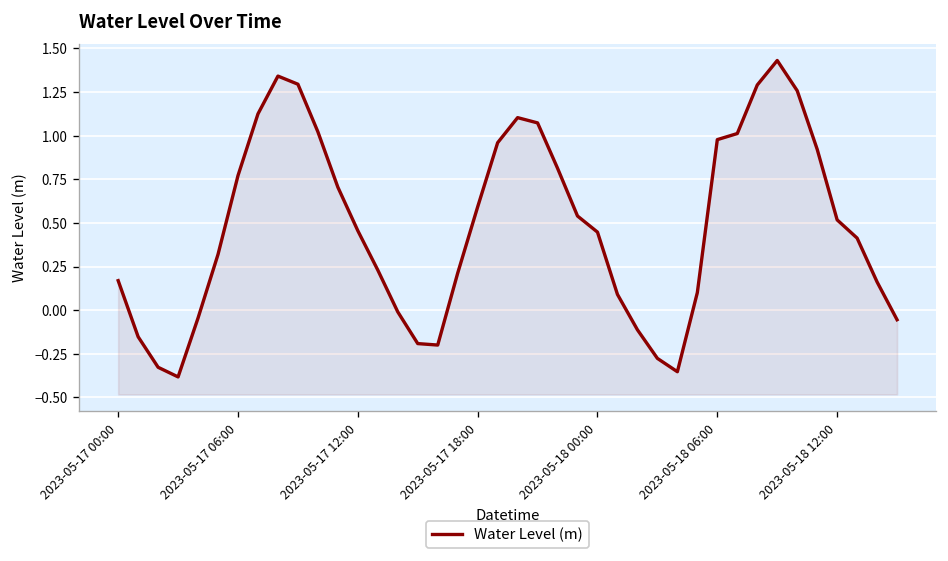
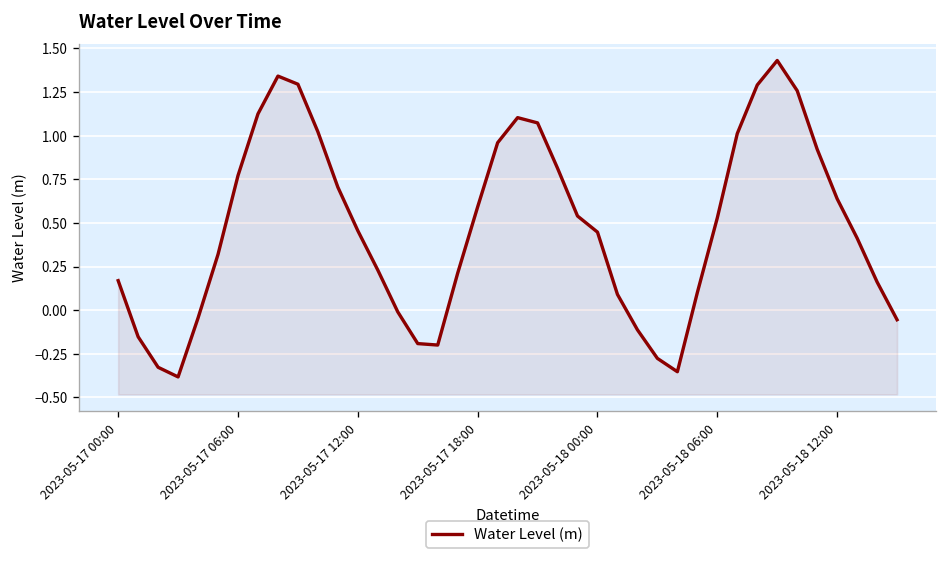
  {
    "2023-05-17 00:00": 0.17,
    "2023-05-17 06:00": 0.77,
    "2023-05-17 12:00": 0.46,
    "2023-05-17 18:00": 0.59,
    "2023-05-18 00:00": 0.45,
-   "2023-05-18 06:00": 0.98,
-   "2023-05-18 12:00": 0.52
+   "2023-05-18 06:00": 0.53,
+   "2023-05-18 12:00": 0.64
  }
